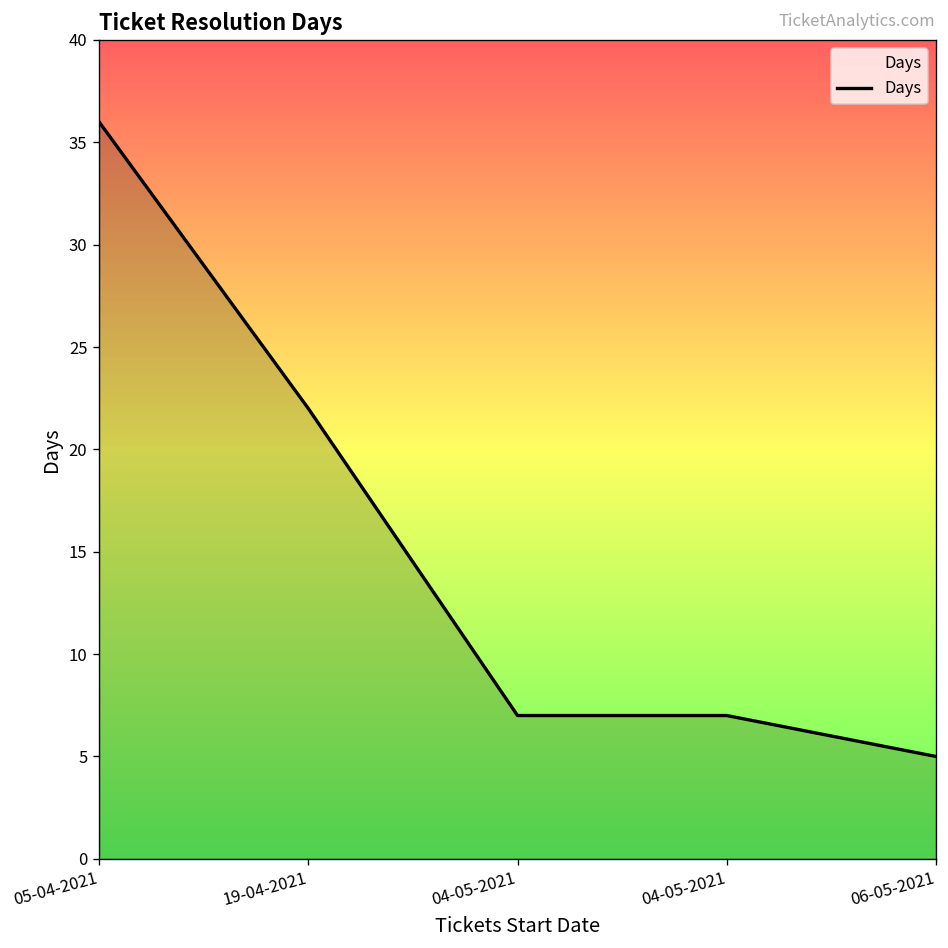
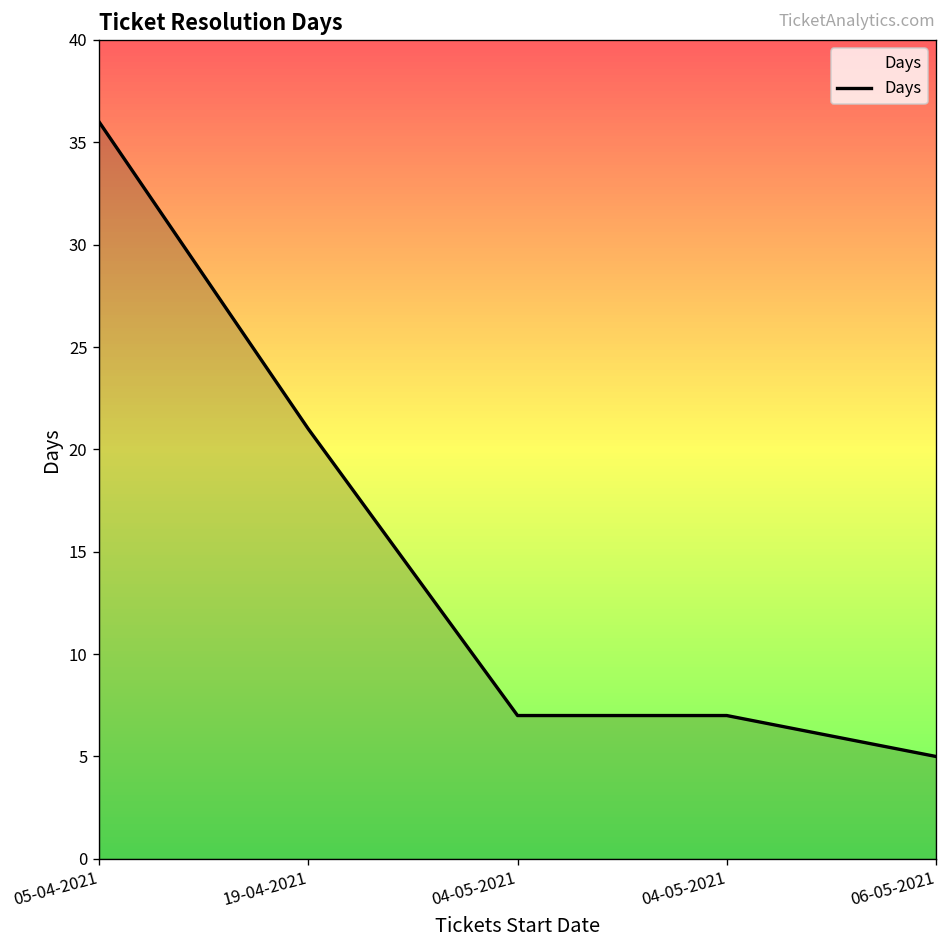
  {
    "05-04-2021": 36,
-   "19-04-2021": 22,
+   "19-04-2021": 21,
    "06-05-2021": 5
  }
